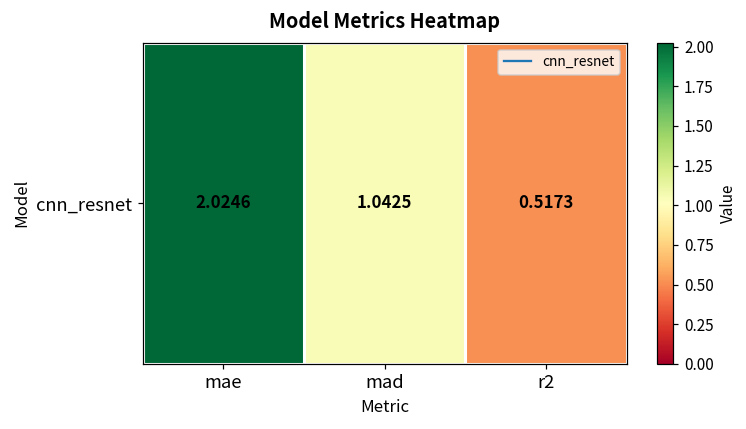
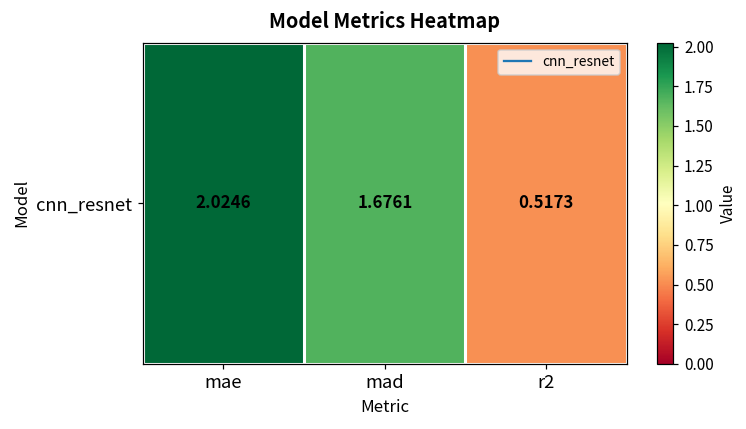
  {
    "cnn_resnet": {
      "mae": 2.0246,
-     "mad": 1.0425,
+     "mad": 1.6761,
      "r2": 0.5173
    }
  }
